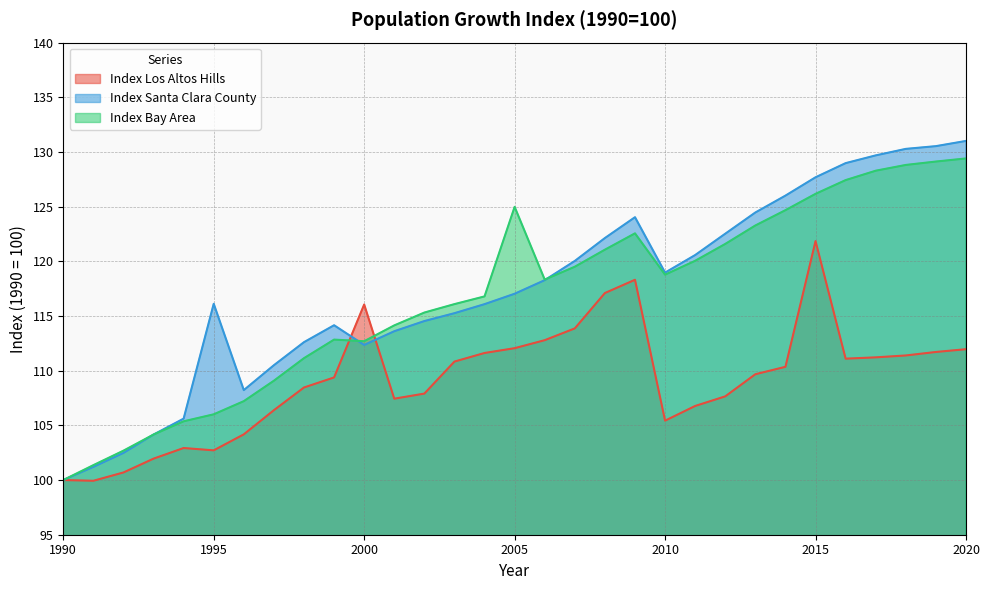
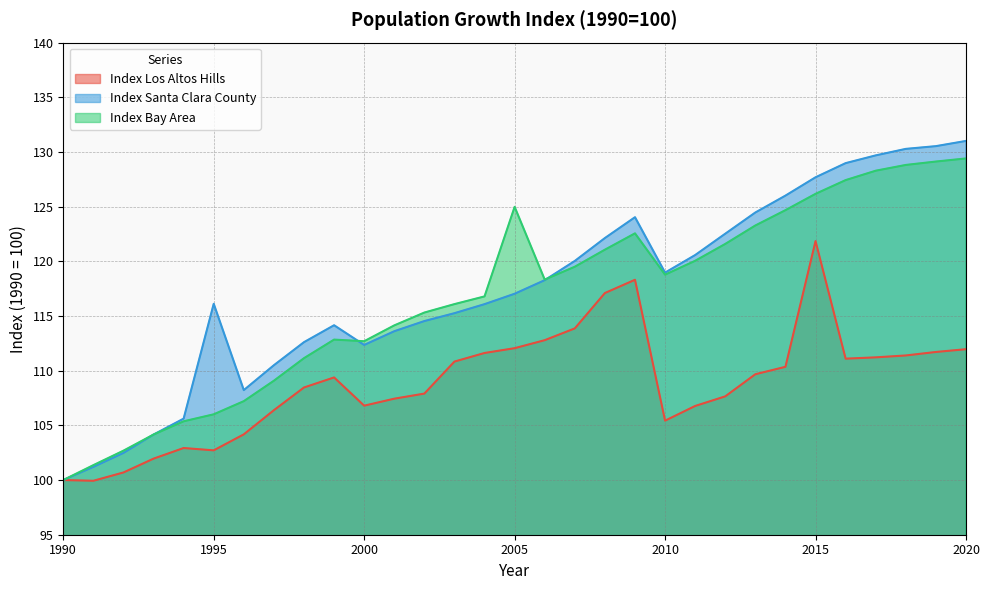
  {
    "Index Los Altos Hills": {
      "1995": 102.7,
-     "2000": 116.1,
+     "2000": 106.8,
      "2005": 112.1,
      "2010": 105.4,
      "2015": 121.9,
      "2020": 112.0
    },
    "Index Santa Clara County": {
      "1995": 116.1,
      "2000": 112.4,
      "2005": 117.0,
      "2015": 127.7,
      "2020": 131.0
    },
    "Index Bay Area": {
      "1995": 106.0,
      "2000": 112.7,
      "2005": 125.0,
      "2015": 126.2,
      "2020": 129.4
    }
  }
